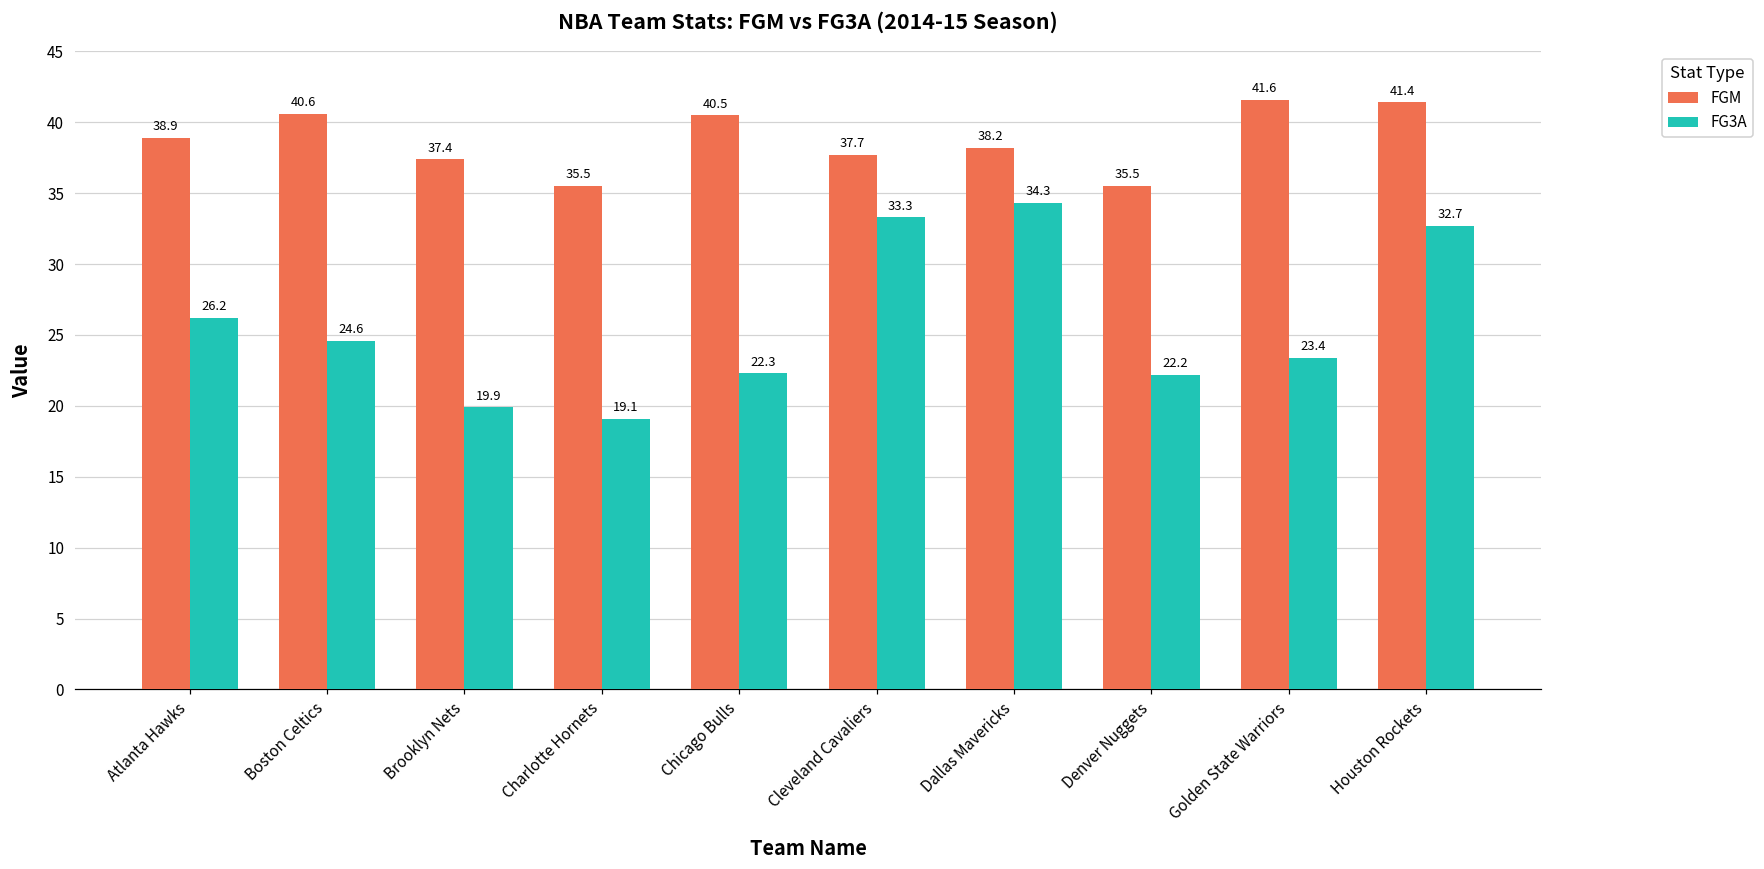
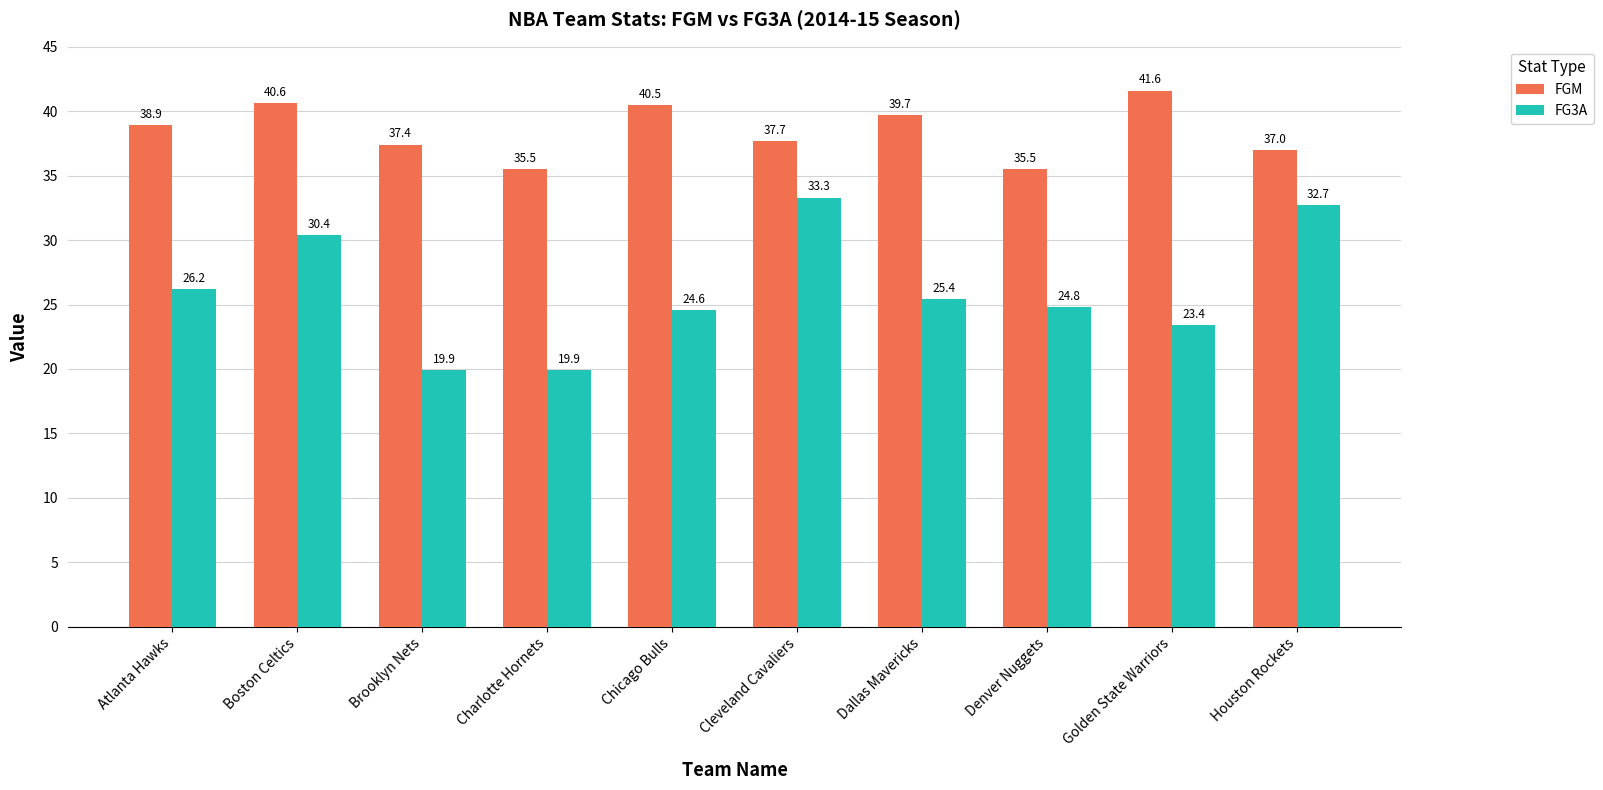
  {
    "FGM": {
      "Atlanta Hawks": 38.9,
      "Boston Celtics": 40.6,
      "Brooklyn Nets": 37.4,
      "Charlotte Hornets": 35.5,
      "Chicago Bulls": 40.5,
      "Cleveland Cavaliers": 37.7,
-     "Dallas Mavericks": 38.2,
+     "Dallas Mavericks": 39.7,
      "Denver Nuggets": 35.5,
      "Golden State Warriors": 41.6,
-     "Houston Rockets": 41.4
+     "Houston Rockets": 37.0
    },
    "FG3A": {
      "Atlanta Hawks": 26.2,
-     "Boston Celtics": 24.6,
+     "Boston Celtics": 30.4,
      "Brooklyn Nets": 19.9,
-     "Charlotte Hornets": 19.1,
-     "Chicago Bulls": 22.3,
+     "Charlotte Hornets": 19.9,
+     "Chicago Bulls": 24.6,
      "Cleveland Cavaliers": 33.3,
-     "Dallas Mavericks": 34.3,
-     "Denver Nuggets": 22.2,
+     "Dallas Mavericks": 25.4,
+     "Denver Nuggets": 24.8,
      "Golden State Warriors": 23.4,
      "Houston Rockets": 32.7
    }
  }
